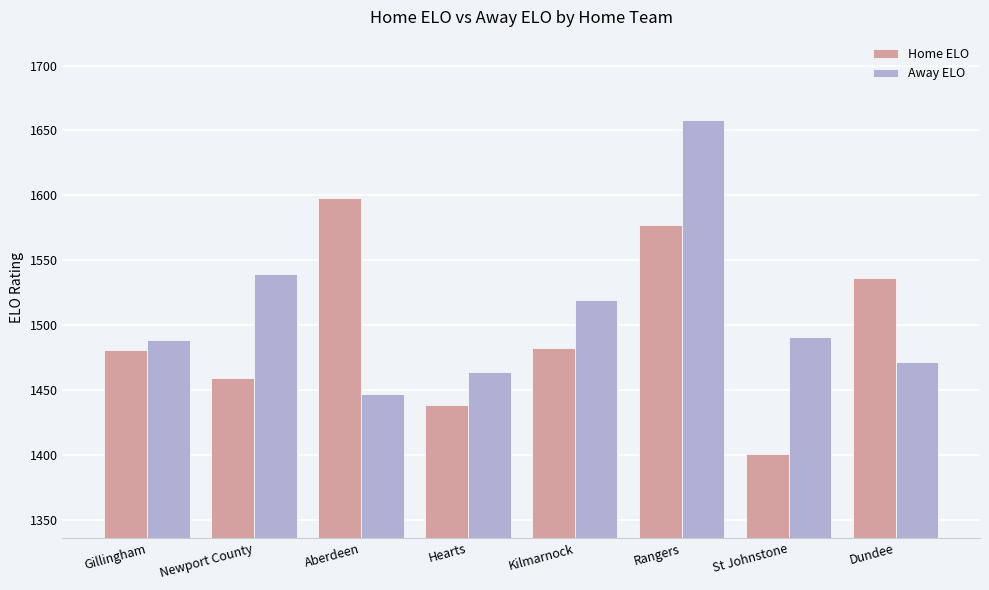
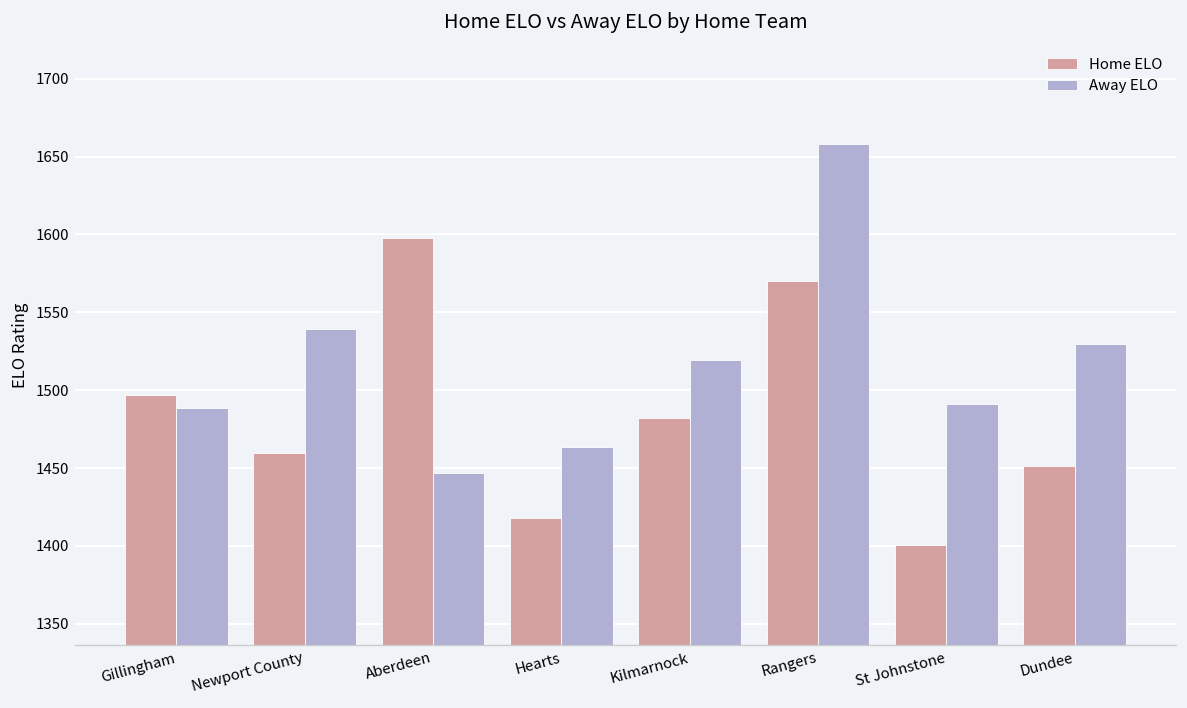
  {
    "Home ELO": {
-     "Gillingham": 1481,
+     "Gillingham": 1497,
      "Newport County": 1460,
      "Aberdeen": 1598,
-     "Hearts": 1439,
+     "Hearts": 1418,
      "Kilmarnock": 1482,
-     "Rangers": 1577,
+     "Rangers": 1570,
      "St Johnstone": 1400,
-     "Dundee": 1536
+     "Dundee": 1451
    },
    "Away ELO": {
      "Gillingham": 1488,
      "Newport County": 1539,
      "Aberdeen": 1447,
      "Hearts": 1464,
      "Kilmarnock": 1519,
      "Rangers": 1658,
      "St Johnstone": 1491,
-     "Dundee": 1472
+     "Dundee": 1530
    }
  }
